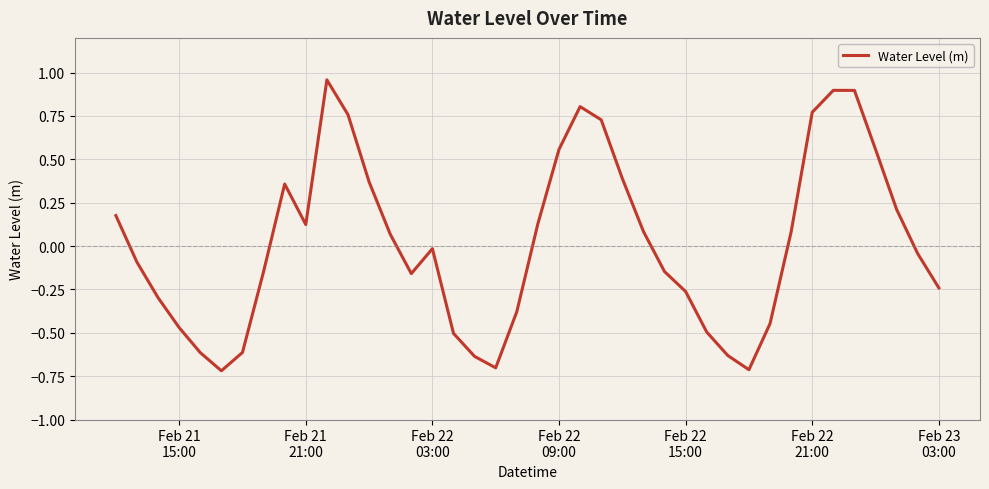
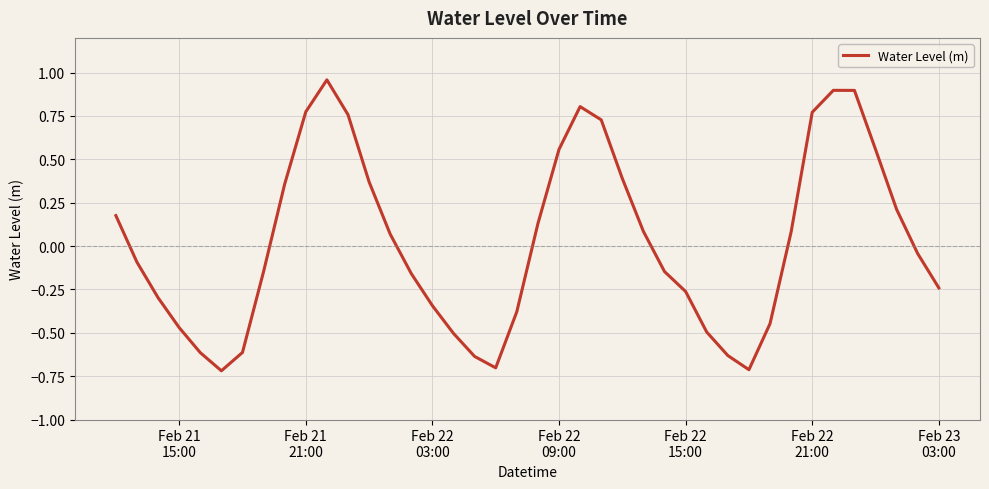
  {
    "Feb 21 15:00": -0.47,
-   "Feb 21 21:00": 0.12,
-   "Feb 22 03:00": -0.02,
+   "Feb 21 21:00": 0.77,
+   "Feb 22 03:00": -0.34,
    "Feb 22 09:00": 0.56,
    "Feb 22 15:00": -0.26,
    "Feb 22 21:00": 0.77,
    "Feb 23 03:00": -0.24
  }
